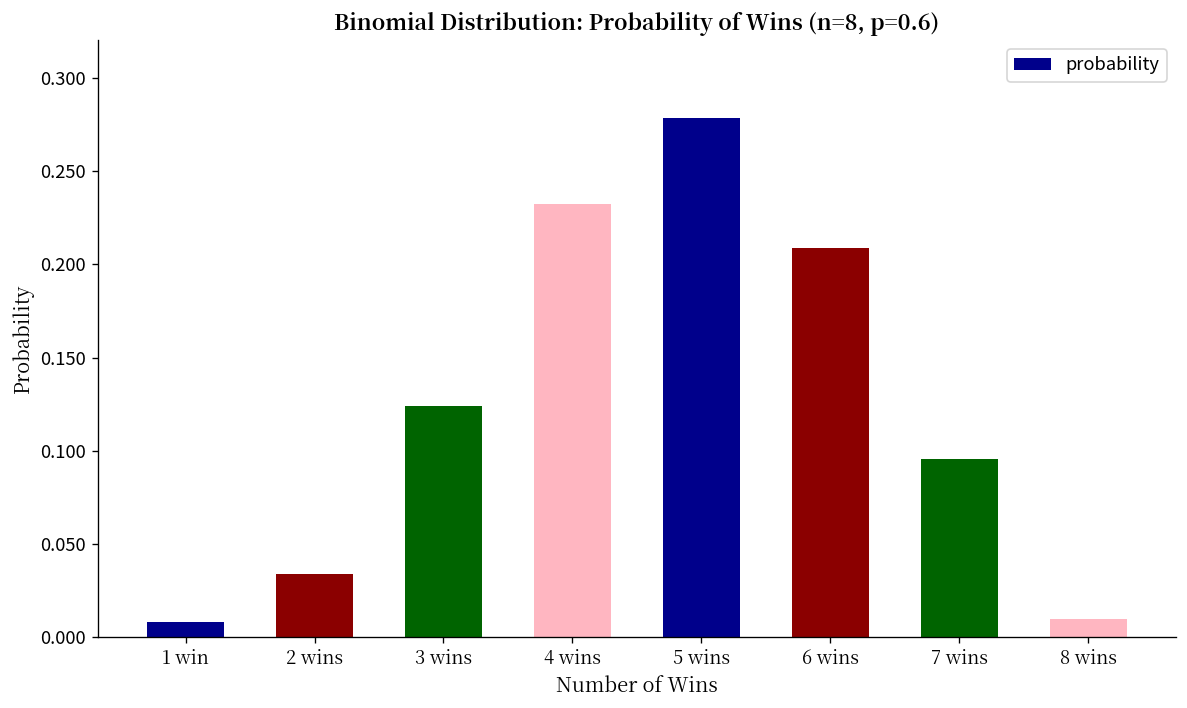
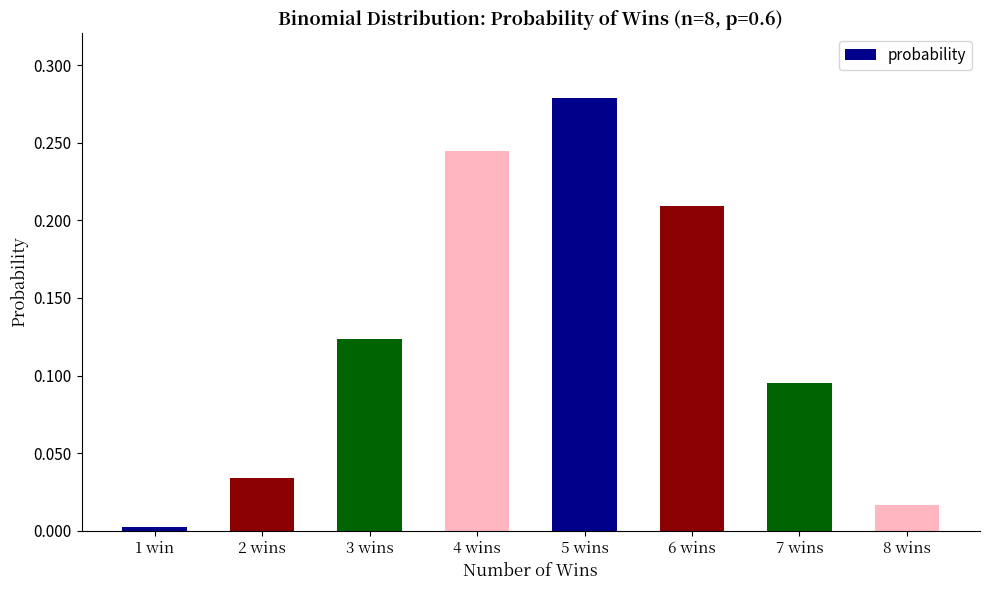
  {
-   "1 win": 0.008,
+   "1 win": 0.003,
    "2 wins": 0.034,
    "3 wins": 0.124,
-   "4 wins": 0.232,
+   "4 wins": 0.244,
    "5 wins": 0.279,
    "6 wins": 0.209,
    "7 wins": 0.095,
-   "8 wins": 0.010
+   "8 wins": 0.017
  }
